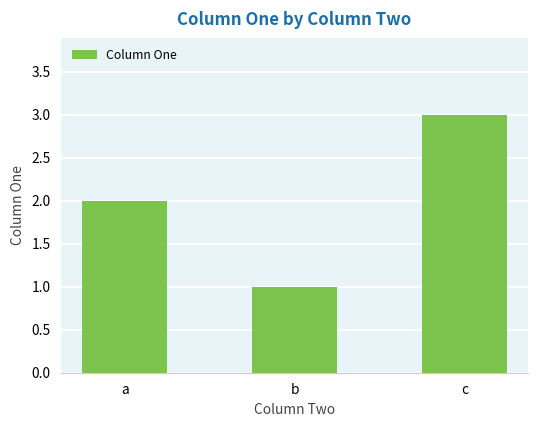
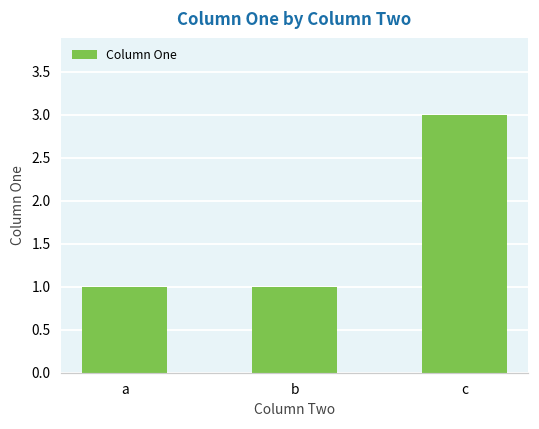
  {
-   "a": 2,
+   "a": 1,
    "b": 1,
    "c": 3
  }
